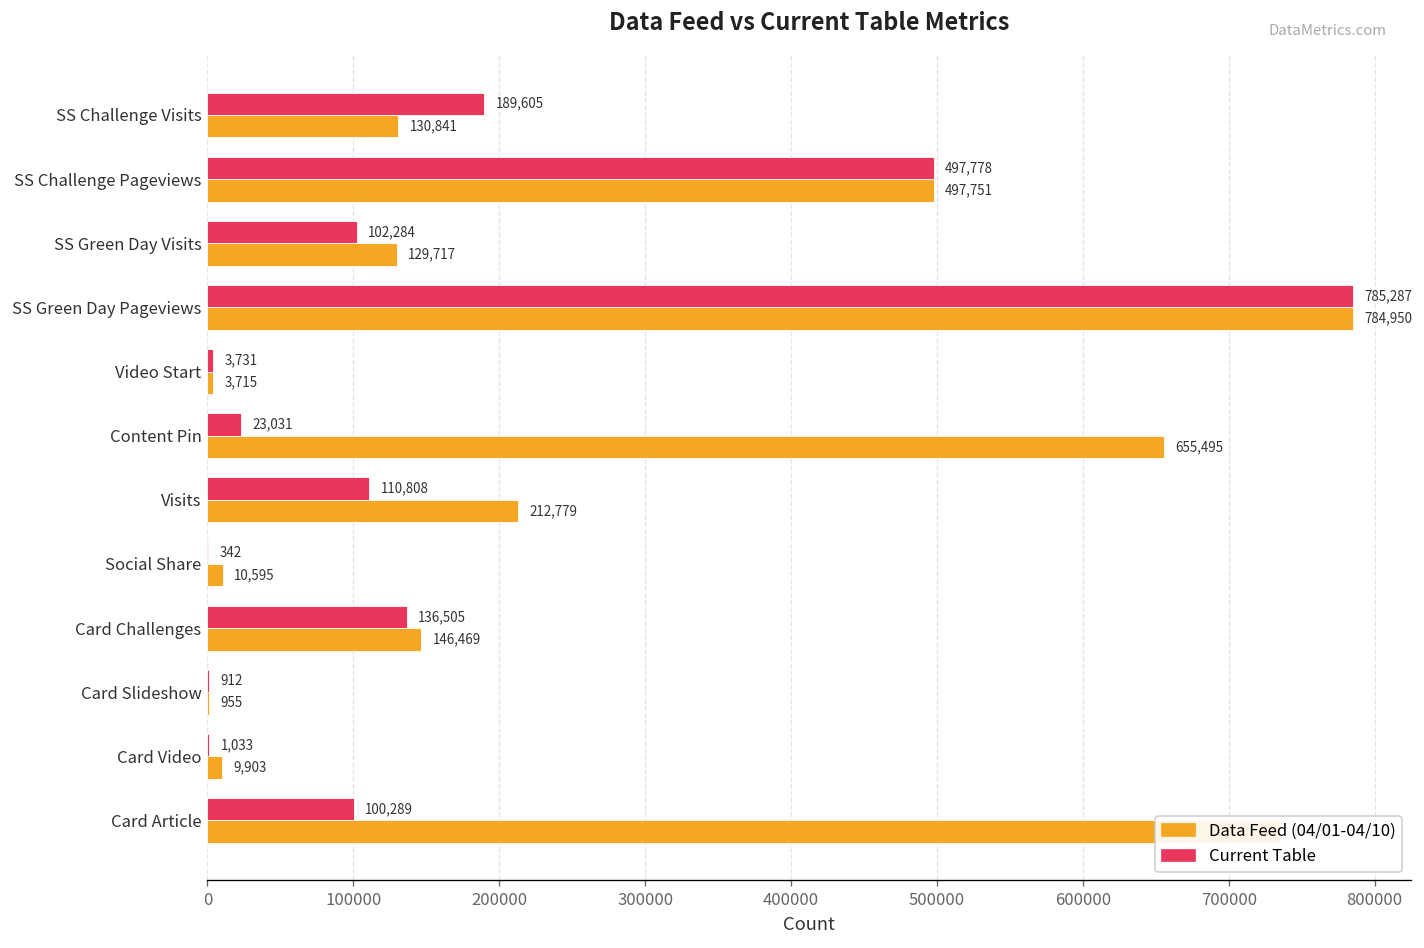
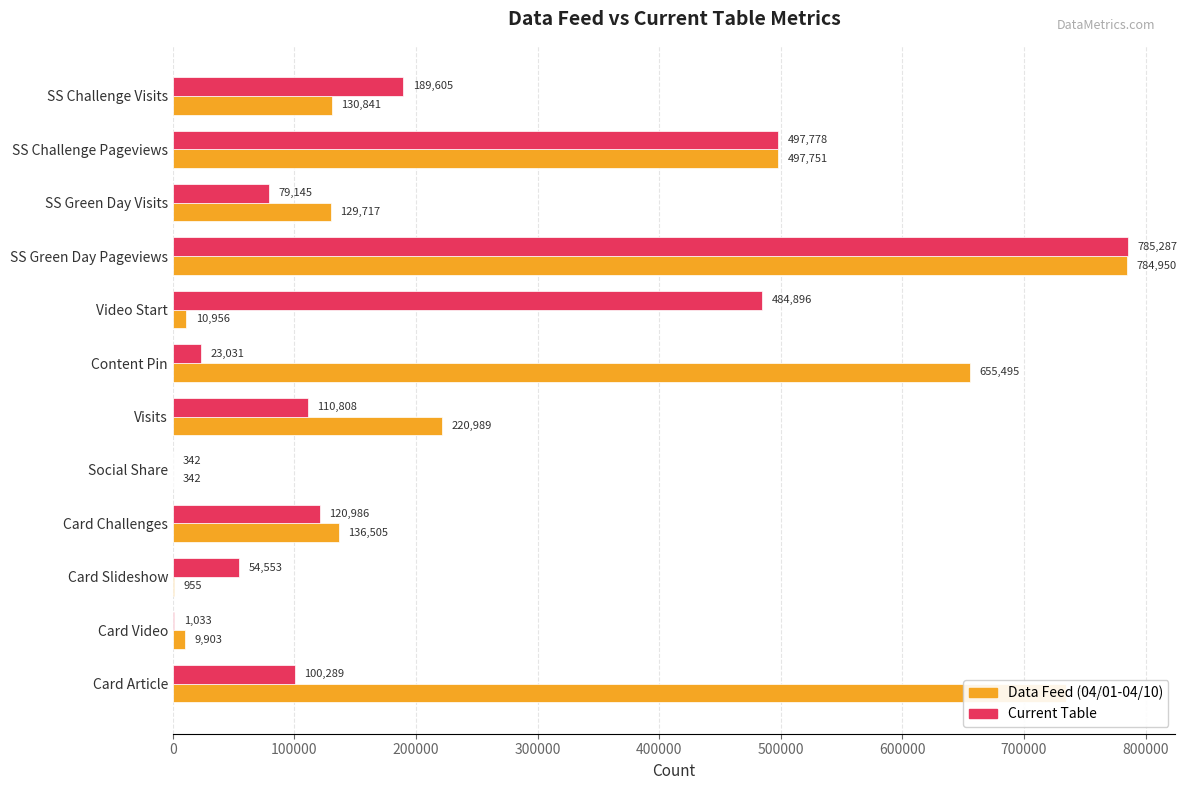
  {
    "Data Feed (04/01-04/10)": {
      "SS Challenge Visits": "130,841",
      "SS Challenge Pageviews": "497,751",
      "SS Green Day Visits": "129,717",
      "SS Green Day Pageviews": "784,950",
-     "Video Start": "3,715",
+     "Video Start": "10,956",
      "Content Pin": "655,495",
-     "Visits": "212,779",
-     "Social Share": "10,595",
-     "Card Challenges": "146,469",
+     "Visits": "220,989",
+     "Social Share": "342",
+     "Card Challenges": "136,505",
      "Card Slideshow": "955",
      "Card Video": "9,903"
    },
    "Current Table": {
      "SS Challenge Visits": "189,605",
      "SS Challenge Pageviews": "497,778",
-     "SS Green Day Visits": "102,284",
+     "SS Green Day Visits": "79,145",
      "SS Green Day Pageviews": "785,287",
-     "Video Start": "3,731",
+     "Video Start": "484,896",
      "Content Pin": "23,031",
      "Visits": "110,808",
      "Social Share": "342",
-     "Card Challenges": "136,505",
-     "Card Slideshow": "912",
+     "Card Challenges": "120,986",
+     "Card Slideshow": "54,553",
      "Card Video": "1,033",
      "Card Article": "100,289"
    }
  }
